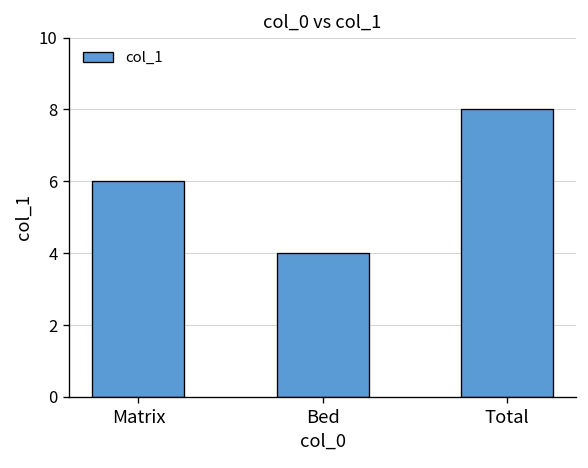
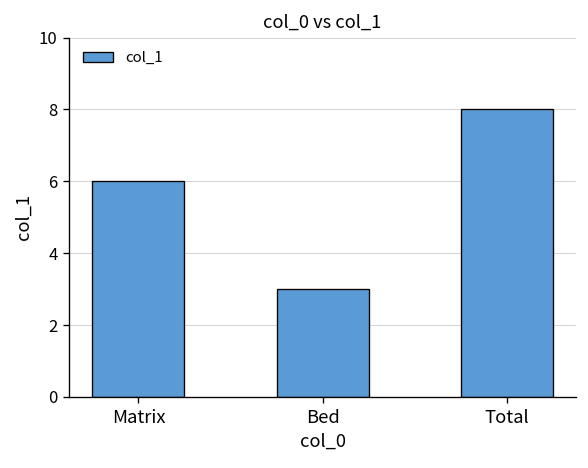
  {
    "Matrix": 6,
-   "Bed": 4,
+   "Bed": 3,
    "Total": 8
  }
